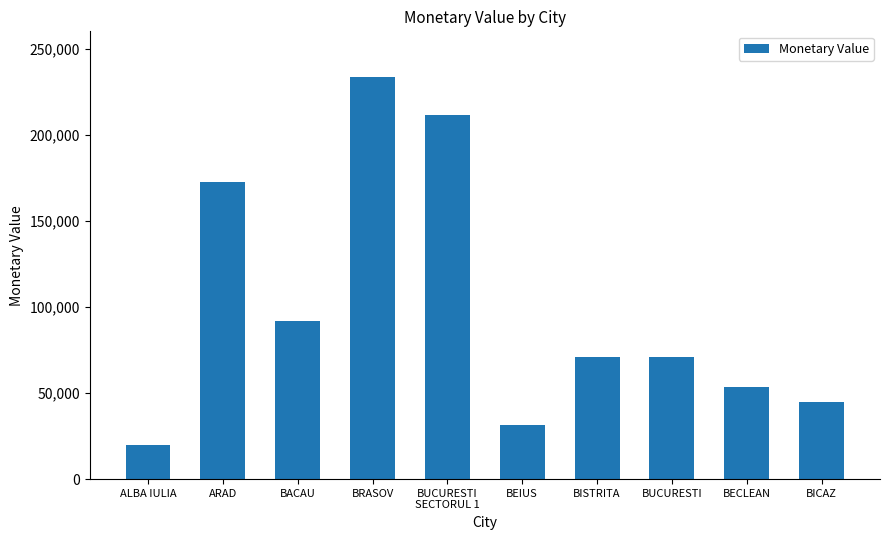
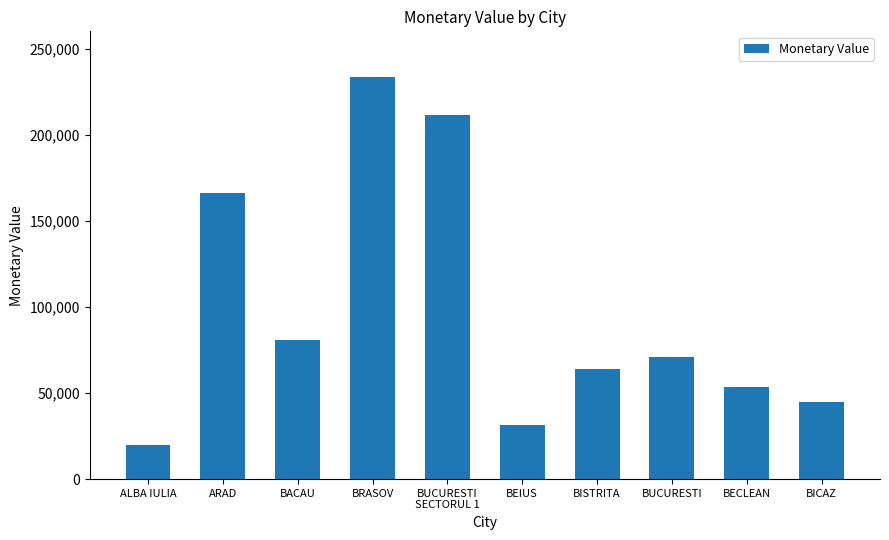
  {
    "ALBA IULIA": "20,000",
-   "ARAD": "172,000",
-   "BACAU": "92,000",
+   "ARAD": "166,000",
+   "BACAU": "81,000",
    "BRASOV": "234,000",
    "BUCURESTI SECTORUL 1": "211,000",
    "BEIUS": "31,000",
-   "BISTRITA": "71,000",
+   "BISTRITA": "64,000",
    "BUCURESTI": "71,000",
    "BECLEAN": "53,000",
    "BICAZ": "45,000"
  }
